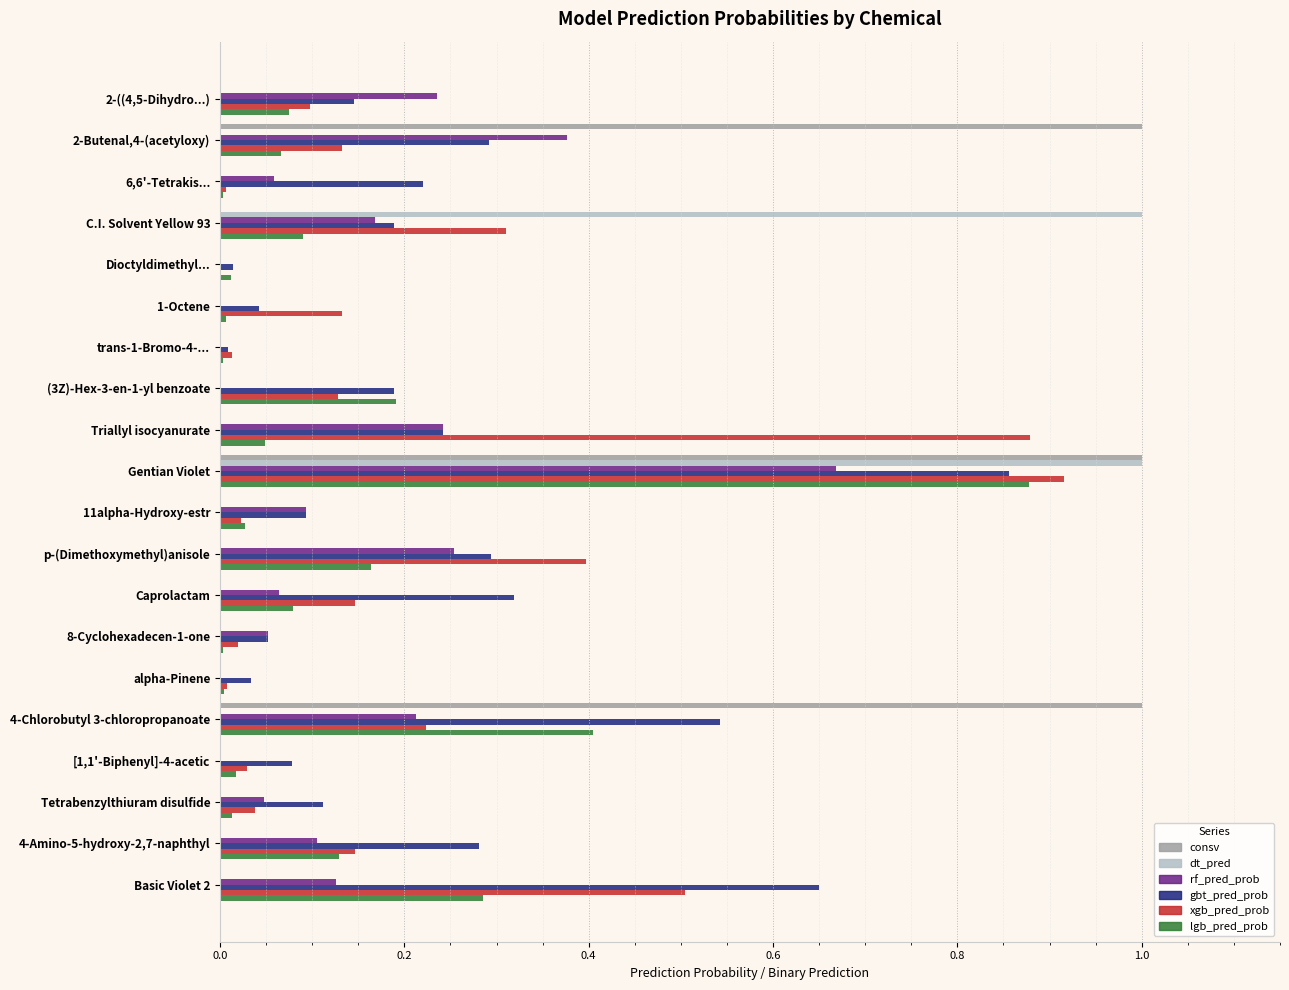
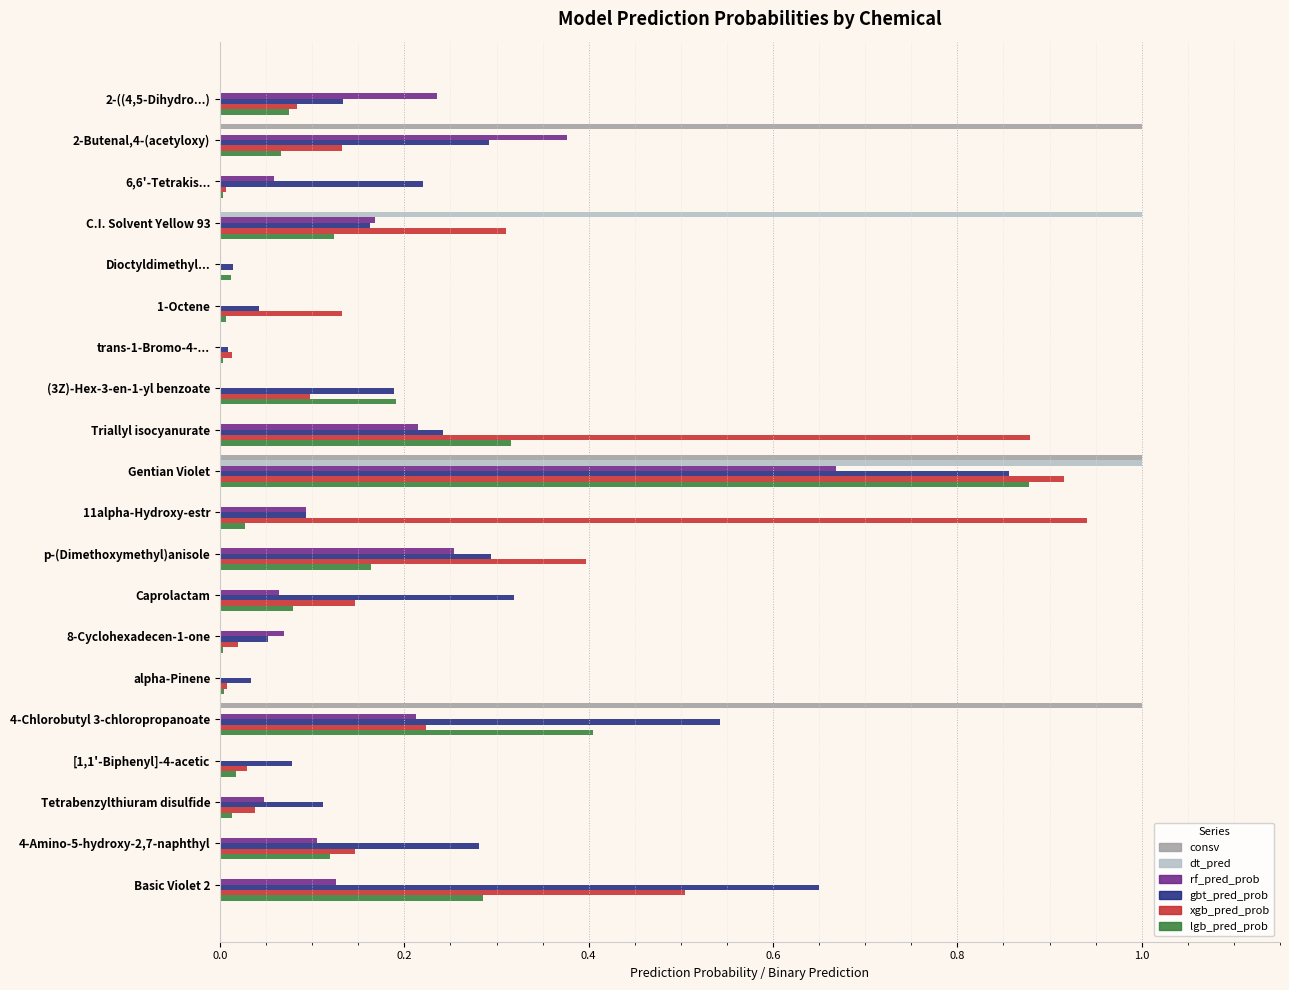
  {
    "rf_pred_prob": {
      "2-((4,5-Dihydro...)": 0.24,
      "2-Butenal,4-(acetyloxy)": 0.38,
      "6,6'-Tetrakis...": 0.06,
      "C.I. Solvent Yellow 93": 0.17,
      "Dioctyldimethyl...": 0.00,
      "1-Octene": 0.00,
      "trans-1-Bromo-4-...": 0.00,
      "(3Z)-Hex-3-en-1-yl benzoate": 0.00,
-     "Triallyl isocyanurate": 0.24,
+     "Triallyl isocyanurate": 0.21,
      "Gentian Violet": 0.67,
      "11alpha-Hydroxy-estr": 0.09,
      "p-(Dimethoxymethyl)anisole": 0.25,
      "Caprolactam": 0.06,
-     "8-Cyclohexadecen-1-one": 0.05,
+     "8-Cyclohexadecen-1-one": 0.07,
      "alpha-Pinene": 0.00,
      "4-Chlorobutyl 3-chloropropanoate": 0.21,
      "[1,1'-Biphenyl]-4-acetic": 0.00,
      "Tetrabenzylthiuram disulfide": 0.05,
      "4-Amino-5-hydroxy-2,7-naphthyl": 0.11,
      "Basic Violet 2": 0.13
    },
    "gbt_pred_prob": {
-     "2-((4,5-Dihydro...)": 0.15,
+     "2-((4,5-Dihydro...)": 0.13,
      "2-Butenal,4-(acetyloxy)": 0.29,
      "6,6'-Tetrakis...": 0.22,
-     "C.I. Solvent Yellow 93": 0.19,
+     "C.I. Solvent Yellow 93": 0.16,
      "Dioctyldimethyl...": 0.01,
      "1-Octene": 0.04,
      "trans-1-Bromo-4-...": 0.01,
      "(3Z)-Hex-3-en-1-yl benzoate": 0.19,
      "Triallyl isocyanurate": 0.24,
      "Gentian Violet": 0.86,
      "11alpha-Hydroxy-estr": 0.09,
      "p-(Dimethoxymethyl)anisole": 0.29,
      "Caprolactam": 0.32,
      "8-Cyclohexadecen-1-one": 0.05,
      "alpha-Pinene": 0.03,
      "4-Chlorobutyl 3-chloropropanoate": 0.54,
      "[1,1'-Biphenyl]-4-acetic": 0.08,
      "Tetrabenzylthiuram disulfide": 0.11,
      "4-Amino-5-hydroxy-2,7-naphthyl": 0.28,
      "Basic Violet 2": 0.65
    },
    "xgb_pred_prob": {
-     "2-((4,5-Dihydro...)": 0.10,
+     "2-((4,5-Dihydro...)": 0.08,
      "2-Butenal,4-(acetyloxy)": 0.13,
      "6,6'-Tetrakis...": 0.01,
      "C.I. Solvent Yellow 93": 0.31,
      "1-Octene": 0.13,
      "trans-1-Bromo-4-...": 0.01,
-     "(3Z)-Hex-3-en-1-yl benzoate": 0.13,
+     "(3Z)-Hex-3-en-1-yl benzoate": 0.10,
      "Triallyl isocyanurate": 0.88,
      "Gentian Violet": 0.92,
-     "11alpha-Hydroxy-estr": 0.02,
+     "11alpha-Hydroxy-estr": 0.94,
      "p-(Dimethoxymethyl)anisole": 0.40,
      "Caprolactam": 0.15,
      "8-Cyclohexadecen-1-one": 0.02,
      "alpha-Pinene": 0.01,
      "4-Chlorobutyl 3-chloropropanoate": 0.22,
      "[1,1'-Biphenyl]-4-acetic": 0.03,
      "Tetrabenzylthiuram disulfide": 0.04,
      "4-Amino-5-hydroxy-2,7-naphthyl": 0.15,
      "Basic Violet 2": 0.50
    },
    "lgb_pred_prob": {
      "2-((4,5-Dihydro...)": 0.07,
      "2-Butenal,4-(acetyloxy)": 0.07,
      "6,6'-Tetrakis...": 0.00,
-     "C.I. Solvent Yellow 93": 0.09,
+     "C.I. Solvent Yellow 93": 0.12,
      "Dioctyldimethyl...": 0.01,
      "1-Octene": 0.01,
      "trans-1-Bromo-4-...": 0.00,
      "(3Z)-Hex-3-en-1-yl benzoate": 0.19,
-     "Triallyl isocyanurate": 0.05,
+     "Triallyl isocyanurate": 0.32,
      "Gentian Violet": 0.88,
      "11alpha-Hydroxy-estr": 0.03,
      "p-(Dimethoxymethyl)anisole": 0.16,
      "Caprolactam": 0.08,
      "8-Cyclohexadecen-1-one": 0.00,
      "alpha-Pinene": 0.00,
      "4-Chlorobutyl 3-chloropropanoate": 0.40,
      "[1,1'-Biphenyl]-4-acetic": 0.02,
      "Tetrabenzylthiuram disulfide": 0.01,
-     "4-Amino-5-hydroxy-2,7-naphthyl": 0.13,
+     "4-Amino-5-hydroxy-2,7-naphthyl": 0.12,
      "Basic Violet 2": 0.29
    }
  }
